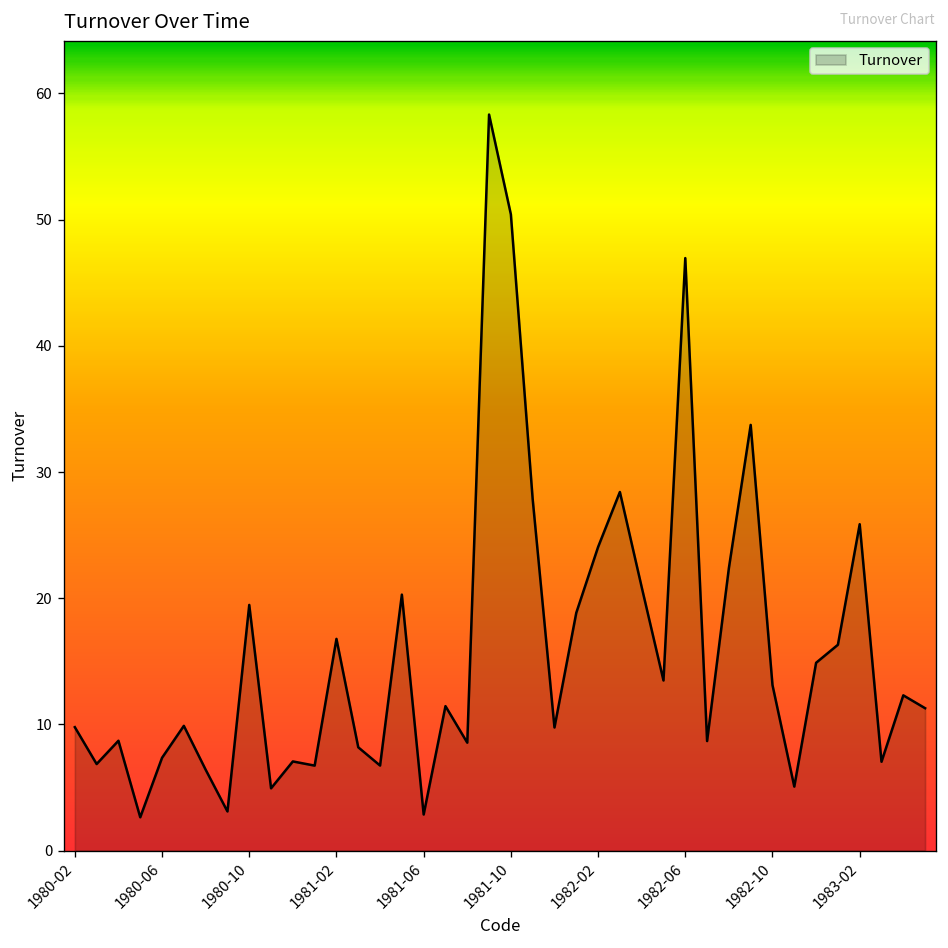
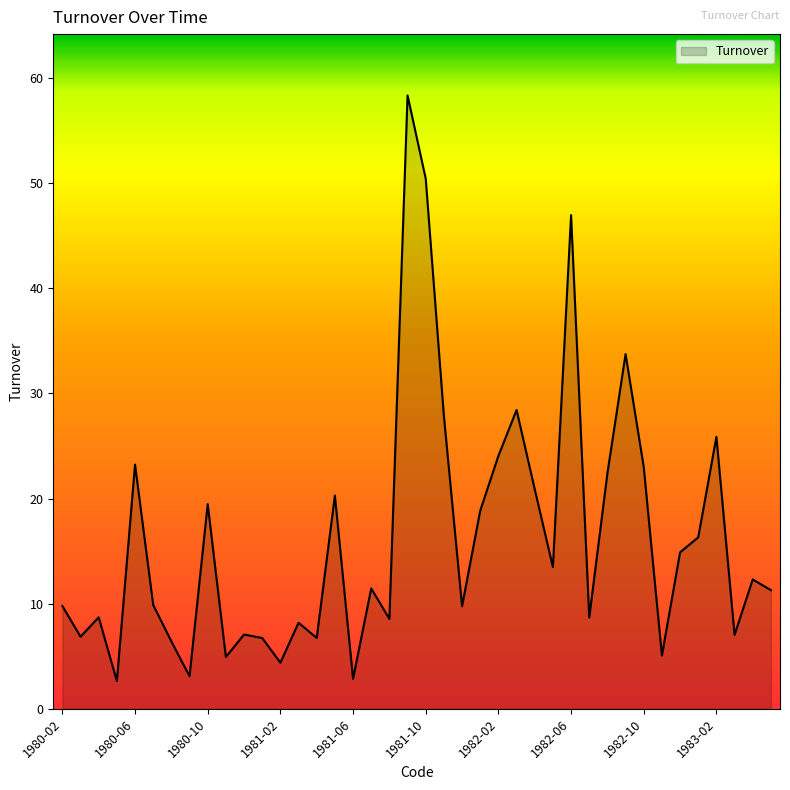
  {
    "1980-02": 9.8,
-   "1980-06": 7.4,
+   "1980-06": 23.2,
    "1980-10": 19.5,
-   "1981-02": 16.8,
+   "1981-02": 4.4,
    "1981-06": 2.9,
    "1981-10": 50.4,
    "1982-02": 24.1,
    "1982-06": 47.0,
-   "1982-10": 13.1,
+   "1982-10": 23.0,
    "1983-02": 25.9
  }
